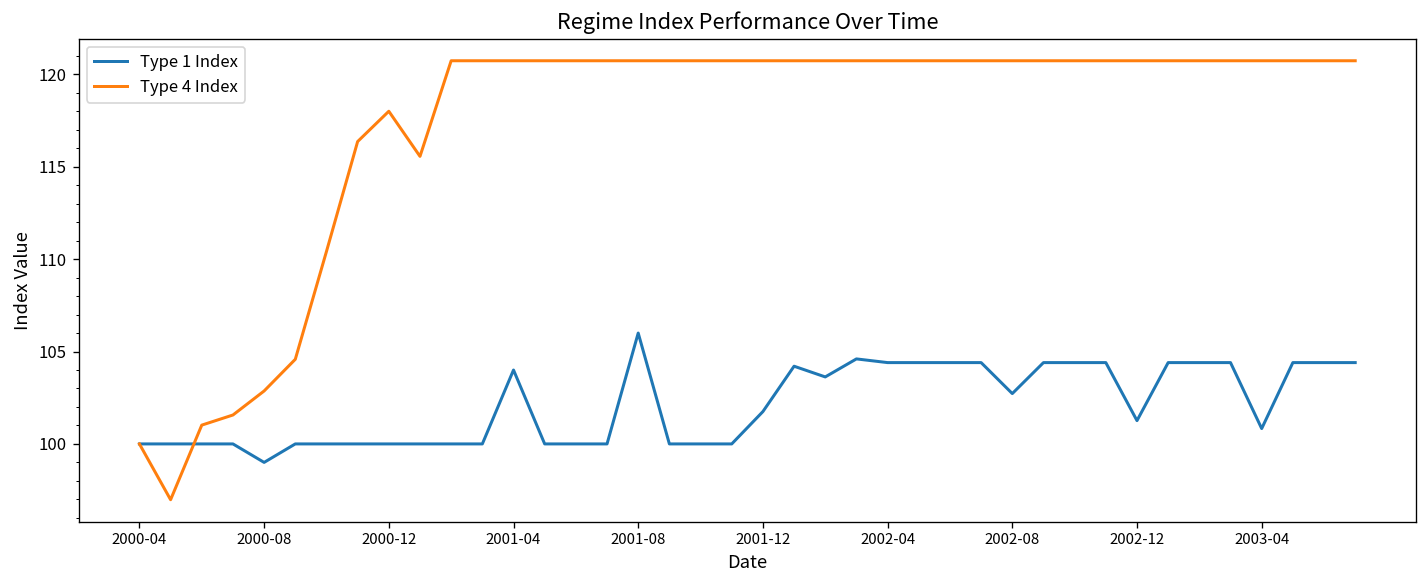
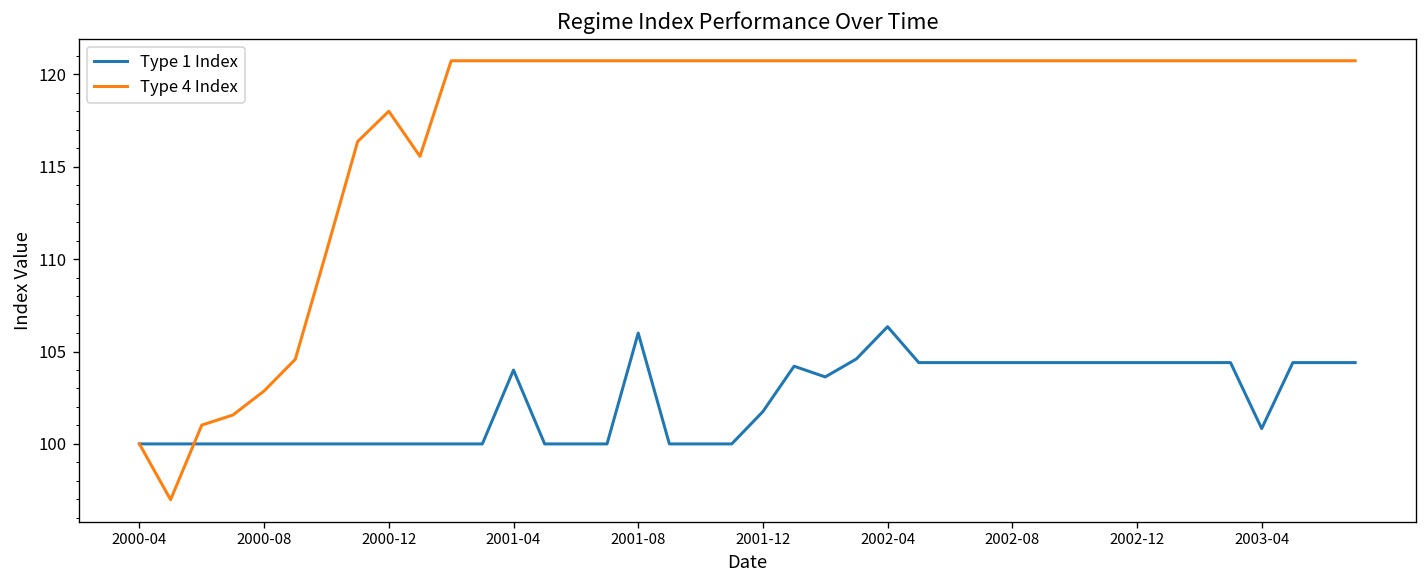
  {
    "Type 1 Index": {
-     "2000-08": 99,
+     "2000-08": 100,
      "2000-12": 100.0,
      "2001-04": 104.0,
      "2001-08": 106.0,
      "2001-12": 101.8,
-     "2002-04": 104.4,
-     "2002-08": 102.7,
-     "2002-12": 101.3,
+     "2002-04": 106.3,
+     "2002-08": 104.4,
+     "2002-12": 104.4,
      "2003-04": 100.8
    },
    "Type 4 Index": {
      "2000-08": 102.9,
      "2000-12": 118.0,
      "2001-04": 120.7,
      "2001-08": 120.7,
      "2001-12": 120.7,
      "2002-04": 120.7,
      "2002-08": 120.7,
      "2002-12": 120.7,
      "2003-04": 120.7
    }
  }
